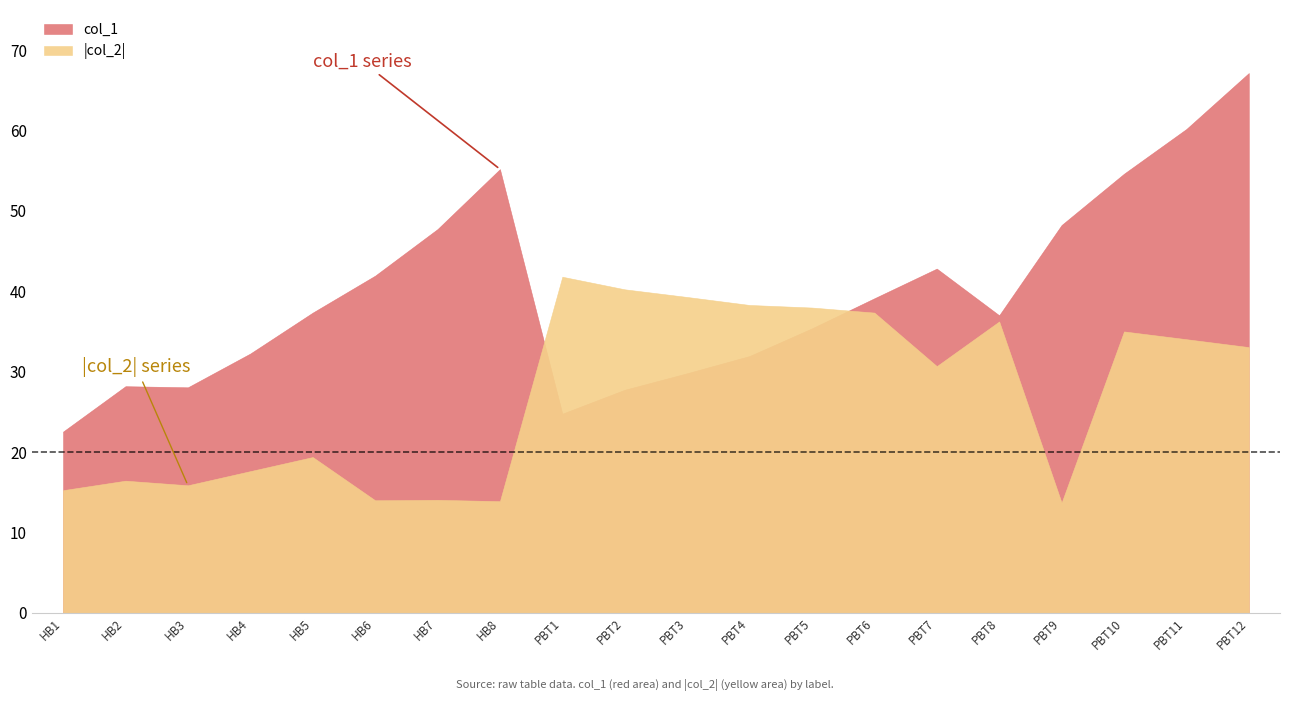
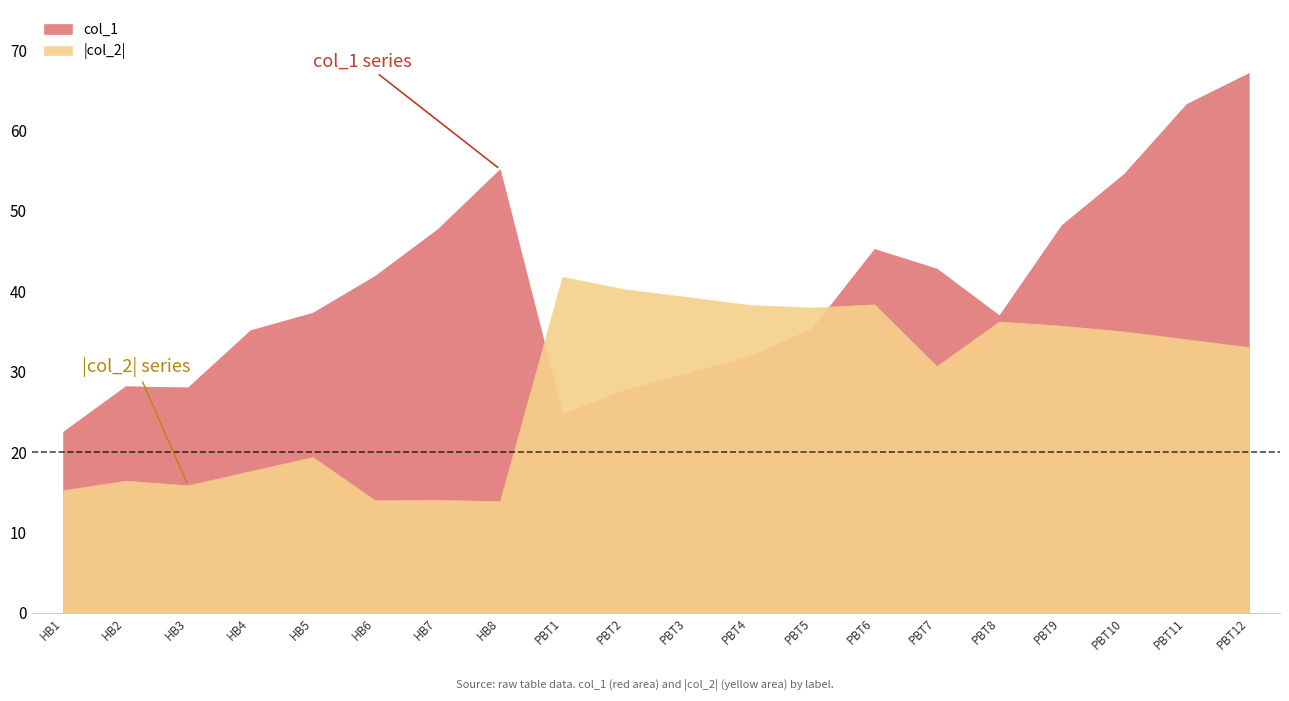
  {
    "col_1": {
      "HB1": 23,
-     "HB4": 32,
+     "HB4": 35,
      "HB5": 37,
      "HB6": 42,
      "HB7": 48,
      "PBT1": 25,
      "PBT2": 28,
      "PBT3": 30,
      "PBT4": 32,
      "PBT5": 35,
-     "PBT6": 39,
+     "PBT6": 45,
      "PBT7": 43,
      "PBT8": 37,
      "PBT9": 48,
      "PBT10": 55,
-     "PBT11": 60,
+     "PBT11": 63,
      "PBT12": 67
    },
    "|col_2|": {
      "HB1": 15,
      "HB3": 16,
      "HB4": 18,
      "HB5": 19,
      "HB6": 14,
      "HB7": 14,
      "HB8": 14,
      "PBT1": 42,
      "PBT2": 40,
      "PBT3": 39,
      "PBT4": 38,
      "PBT5": 38,
-     "PBT6": 37,
+     "PBT6": 38,
      "PBT7": 31,
      "PBT8": 36,
-     "PBT9": 14,
+     "PBT9": 36,
      "PBT10": 35,
      "PBT11": 34,
      "PBT12": 33
    }
  }
